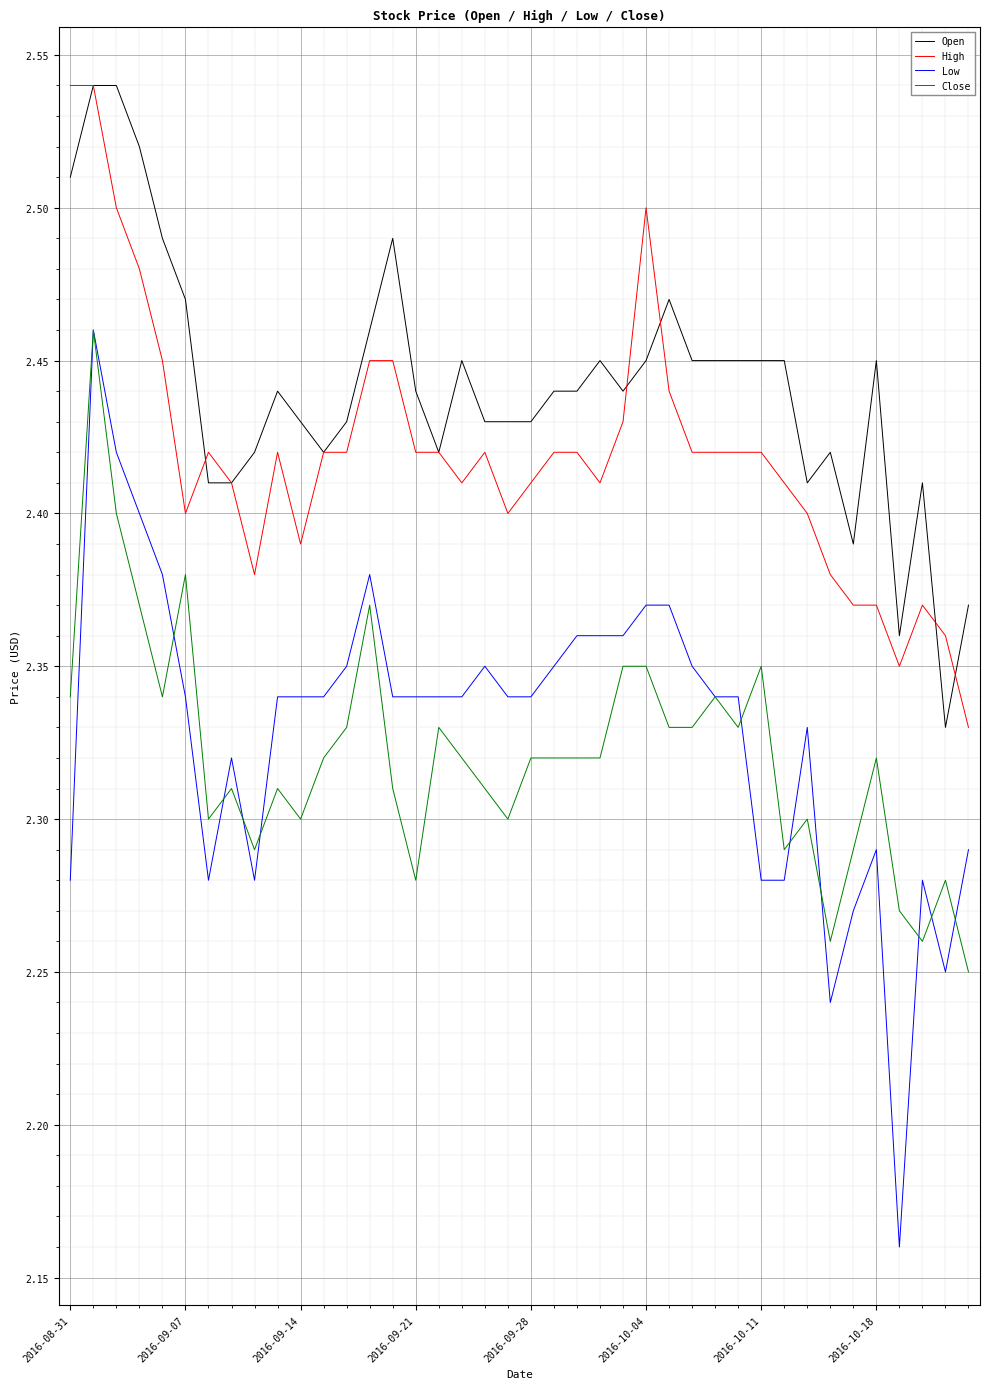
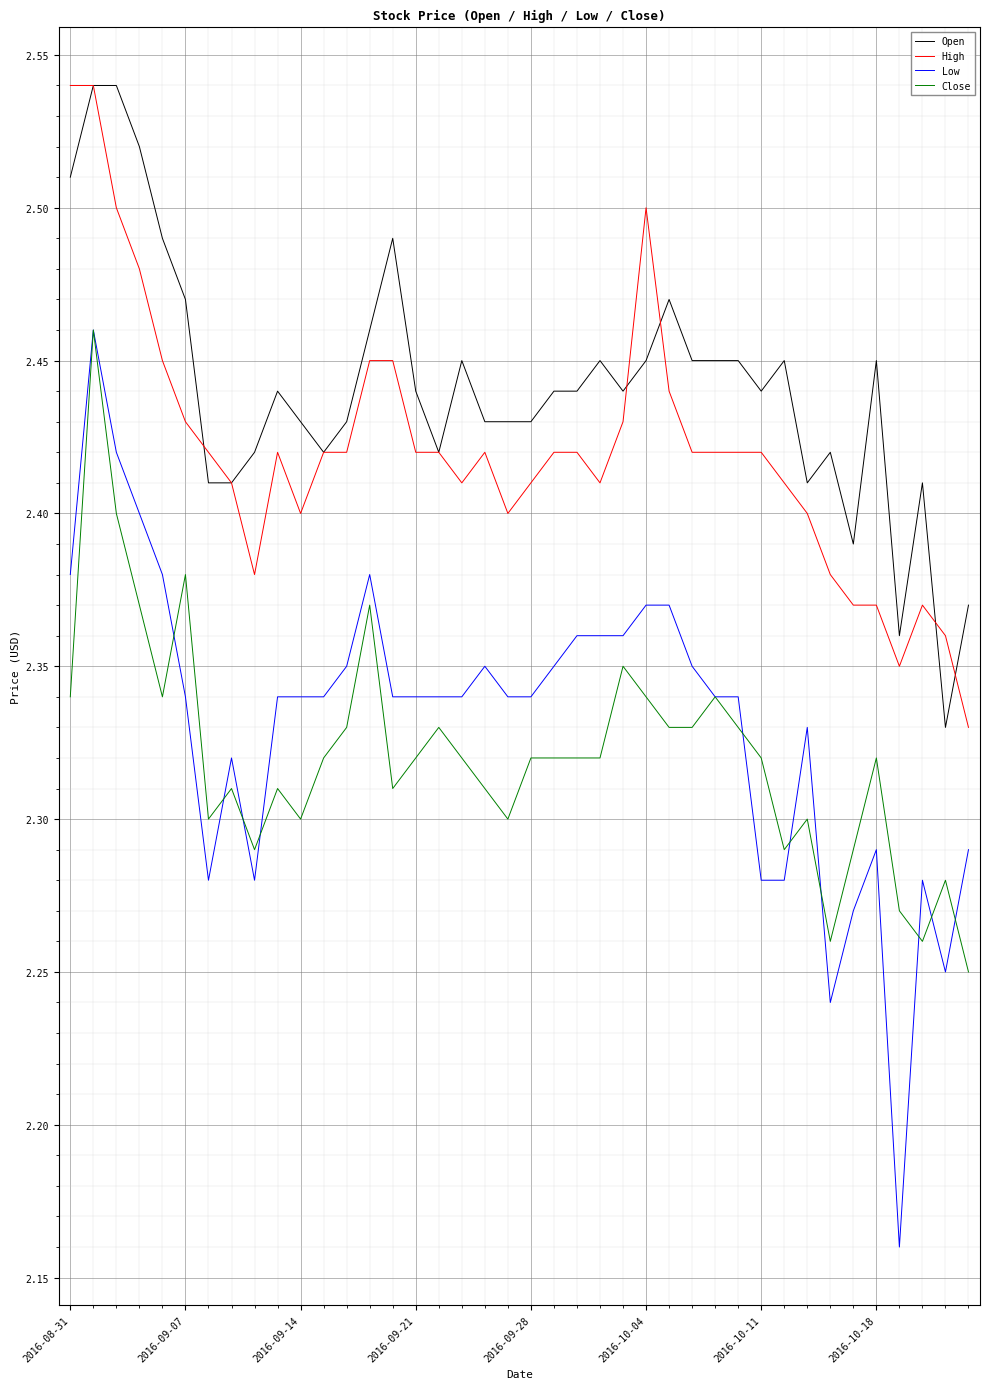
  {
    "Open": {
      "2016-08-31": 2.510,
      "2016-09-07": 2.470,
      "2016-09-14": 2.430,
      "2016-09-21": 2.440,
      "2016-09-28": 2.430,
      "2016-10-04": 2.450,
-     "2016-10-11": 2.450,
+     "2016-10-11": 2.440,
      "2016-10-18": 2.450
    },
    "High": {
      "2016-08-31": 2.540,
-     "2016-09-07": 2.400,
-     "2016-09-14": 2.390,
+     "2016-09-07": 2.430,
+     "2016-09-14": 2.400,
      "2016-09-21": 2.420,
      "2016-09-28": 2.410,
      "2016-10-04": 2.500,
      "2016-10-11": 2.420,
      "2016-10-18": 2.370
    },
    "Low": {
-     "2016-08-31": 2.280,
+     "2016-08-31": 2.380,
      "2016-09-07": 2.340,
      "2016-09-14": 2.340,
      "2016-09-21": 2.340,
      "2016-09-28": 2.340,
      "2016-10-04": 2.370,
      "2016-10-11": 2.280,
      "2016-10-18": 2.290
    },
    "Close": {
      "2016-08-31": 2.340,
      "2016-09-07": 2.380,
      "2016-09-14": 2.300,
-     "2016-09-21": 2.280,
+     "2016-09-21": 2.320,
      "2016-09-28": 2.320,
-     "2016-10-04": 2.350,
-     "2016-10-11": 2.350,
+     "2016-10-04": 2.340,
+     "2016-10-11": 2.320,
      "2016-10-18": 2.320
    }
  }
